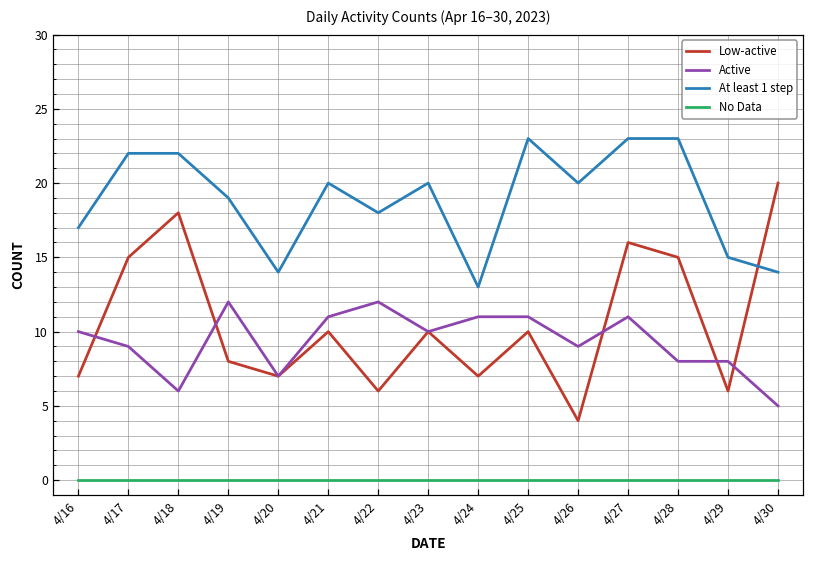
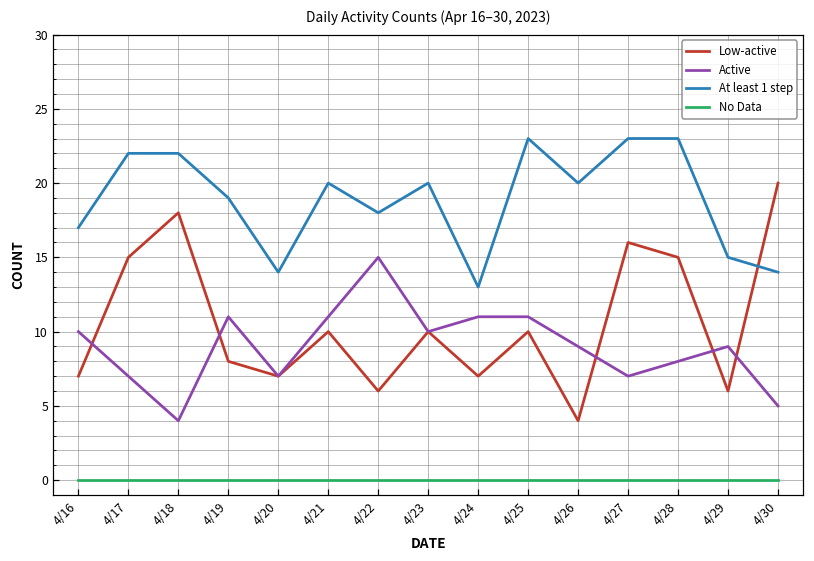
  {
    "Low-active": {
      "4/16": 7,
      "4/17": 15,
      "4/18": 18,
      "4/19": 8,
      "4/21": 10,
      "4/22": 6,
      "4/24": 7,
      "4/25": 10,
      "4/26": 4,
      "4/27": 16,
      "4/28": 15,
      "4/29": 6,
      "4/30": 20
    },
    "Active": {
      "4/16": 10,
-     "4/17": 9,
-     "4/18": 6,
-     "4/19": 12,
+     "4/17": 7,
+     "4/18": 4,
+     "4/19": 11,
      "4/21": 11,
-     "4/22": 12,
+     "4/22": 15,
      "4/24": 11,
      "4/25": 11,
      "4/26": 9,
-     "4/27": 11,
+     "4/27": 7,
      "4/28": 8,
-     "4/29": 8,
+     "4/29": 9,
      "4/30": 5
    },
    "At least 1 step": {
      "4/16": 17,
      "4/17": 22,
      "4/18": 22,
      "4/19": 19,
      "4/20": 14,
      "4/21": 20,
      "4/22": 18,
      "4/23": 20,
      "4/24": 13,
      "4/25": 23,
      "4/26": 20,
      "4/27": 23,
      "4/28": 23,
      "4/29": 15,
      "4/30": 14
    },
    "No Data": {
      "4/16": 0,
      "4/17": 0,
      "4/18": 0,
      "4/19": 0,
      "4/20": 0,
      "4/21": 0,
      "4/22": 0,
      "4/23": 0,
      "4/24": 0,
      "4/25": 0,
      "4/26": 0,
      "4/27": 0,
      "4/28": 0,
      "4/29": 0,
      "4/30": 0
    }
  }
